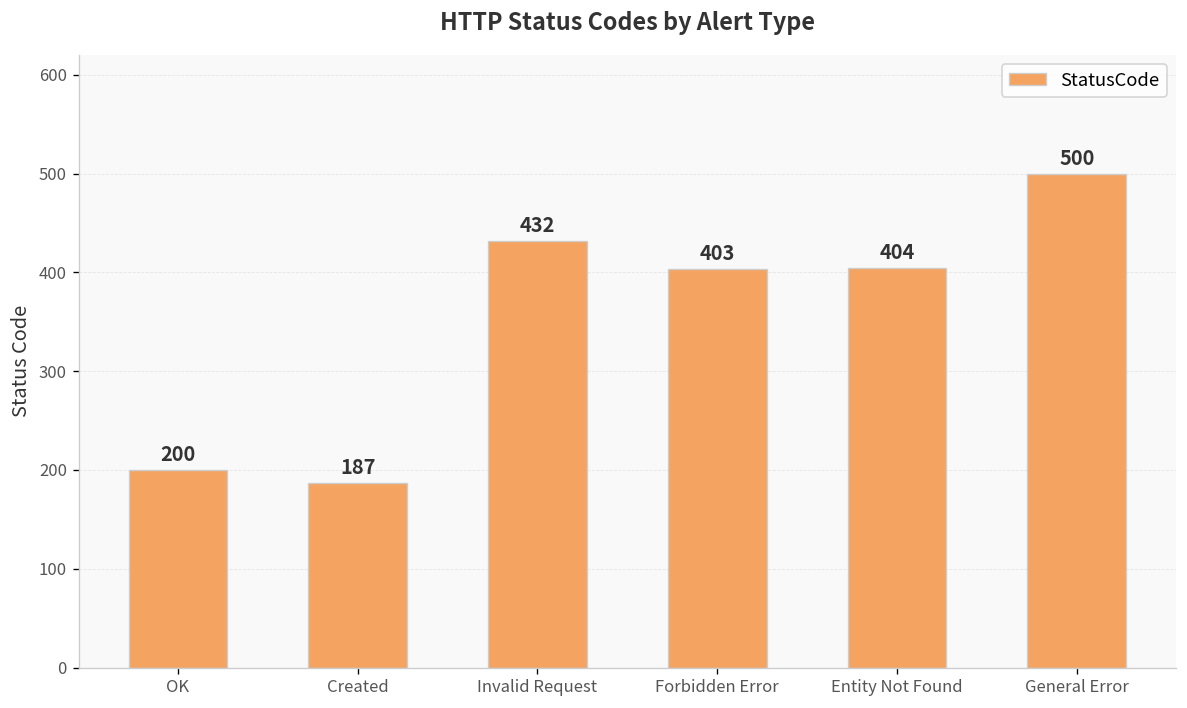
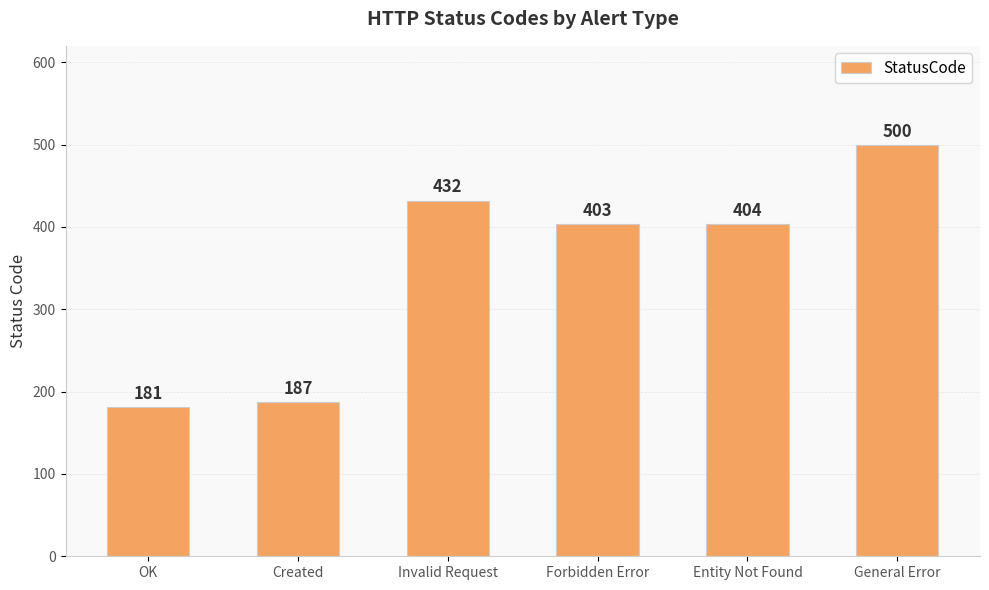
  {
-   "OK": 200,
+   "OK": 181,
    "Created": 187,
    "Invalid Request": 432,
    "Forbidden Error": 403,
    "Entity Not Found": 404,
    "General Error": 500
  }
